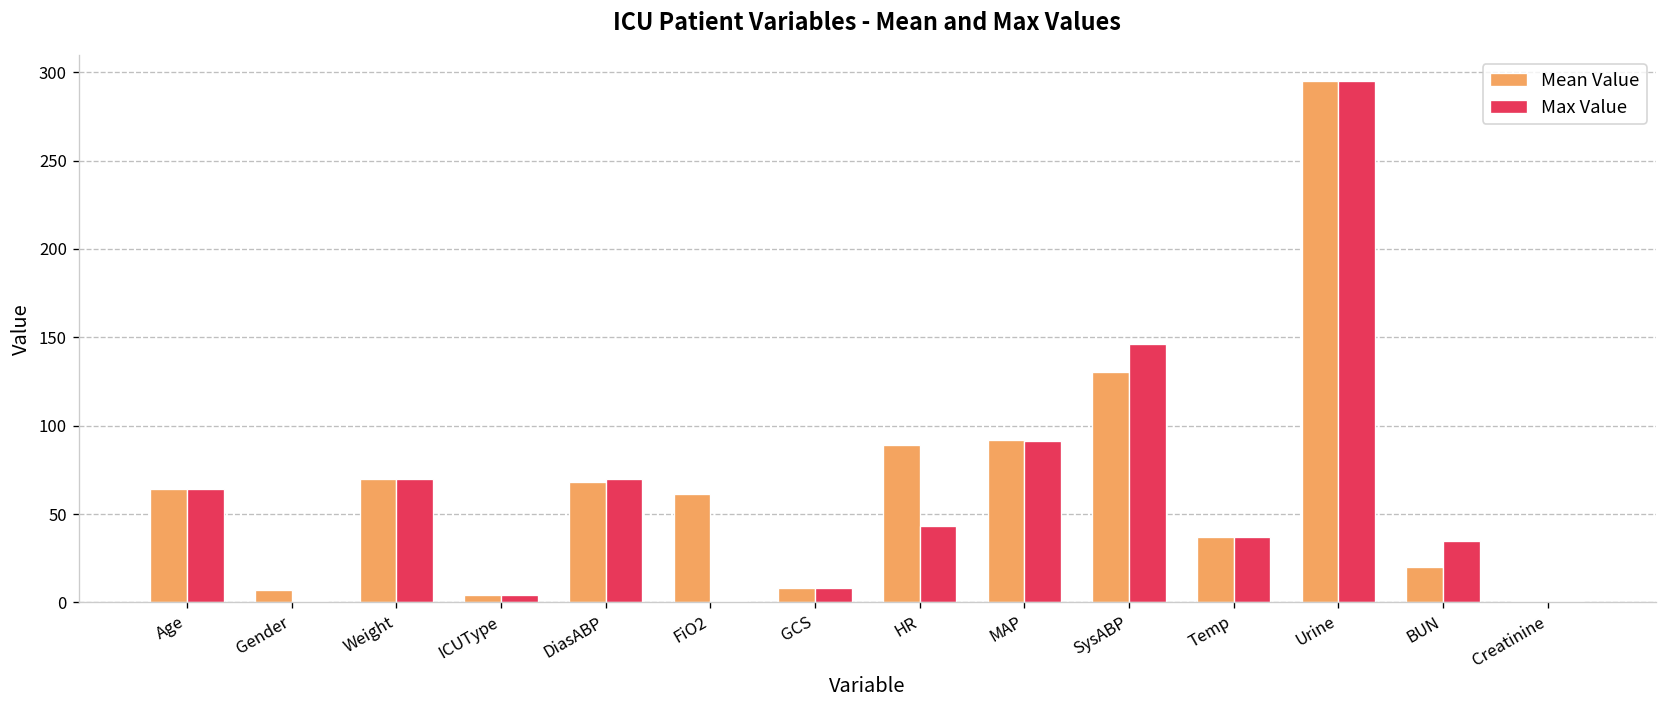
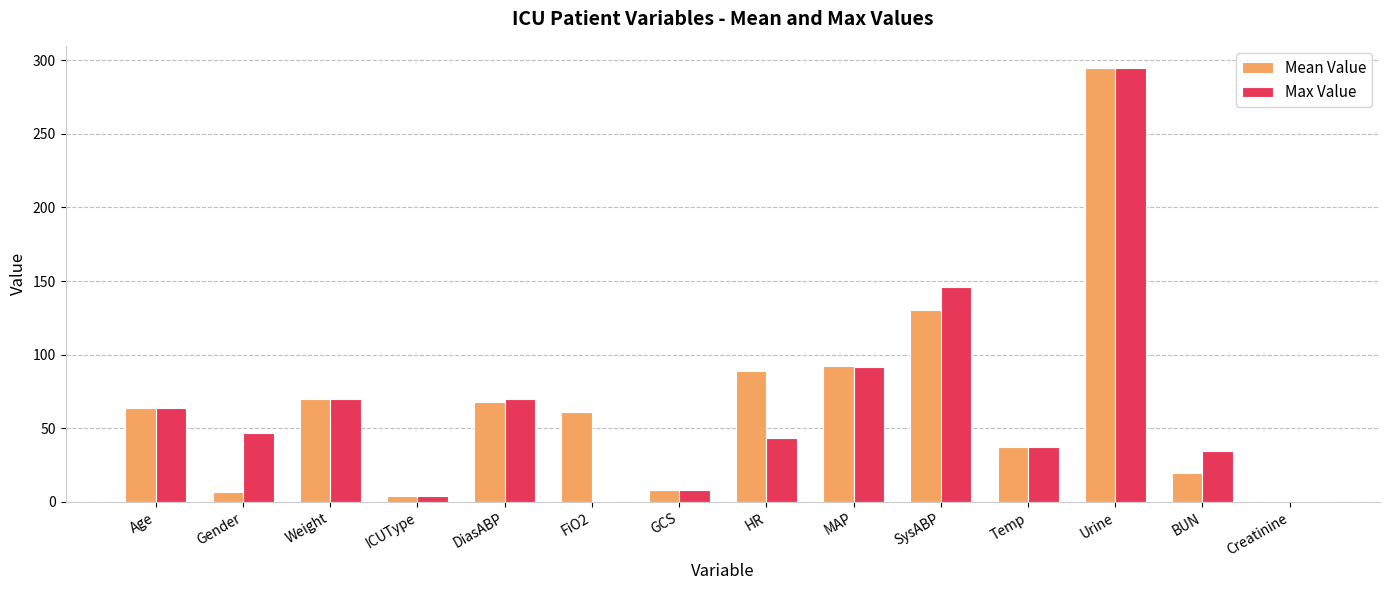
  {
    "Mean Value": {
      "Age": 64,
      "Gender": 7,
      "Weight": 70,
      "ICUType": 4,
      "DiasABP": 68,
      "FiO2": 61,
      "GCS": 8,
      "HR": 89,
      "MAP": 92,
      "SysABP": 130,
      "Temp": 37,
      "Urine": 295,
      "BUN": 20
    },
    "Max Value": {
      "Age": 64,
-     "Gender": 1,
+     "Gender": 47,
      "Weight": 70,
      "ICUType": 4,
      "DiasABP": 70,
      "GCS": 8,
      "HR": 43,
      "MAP": 91,
      "SysABP": 146,
      "Temp": 37,
      "Urine": 295,
      "BUN": 35
    }
  }
